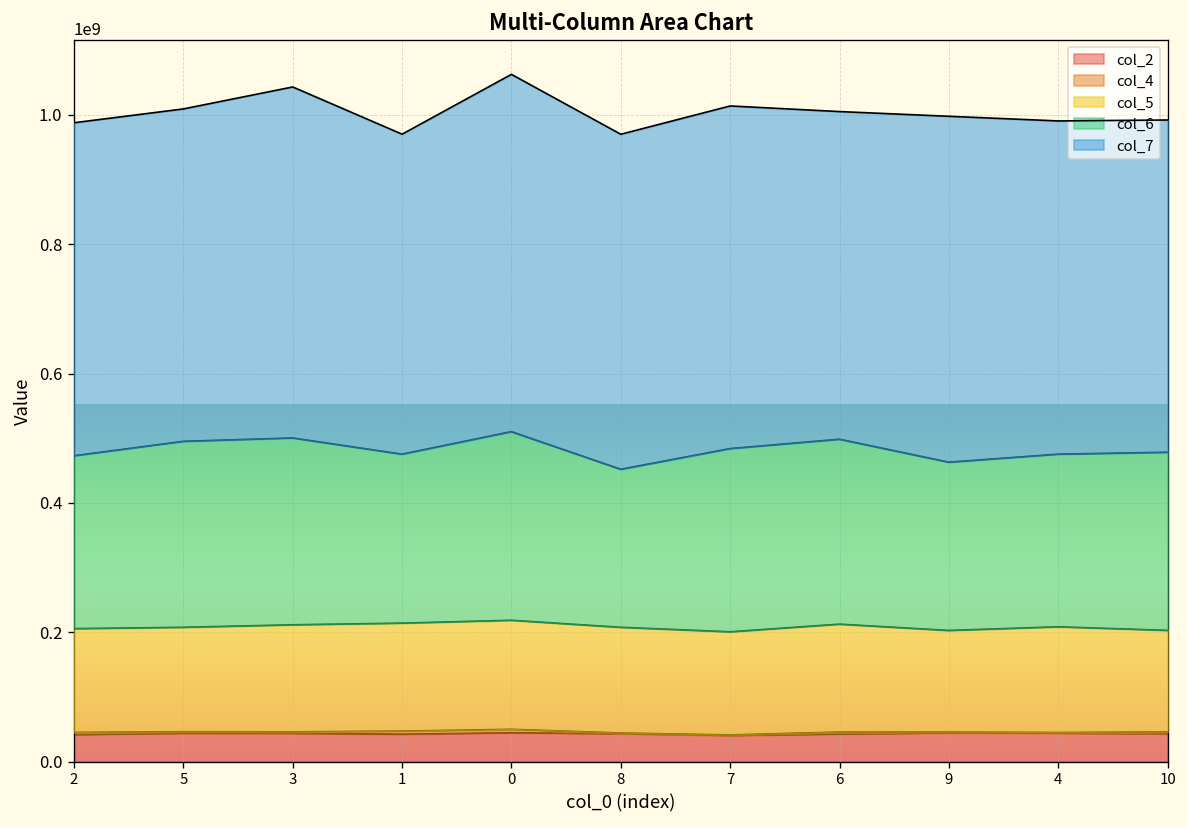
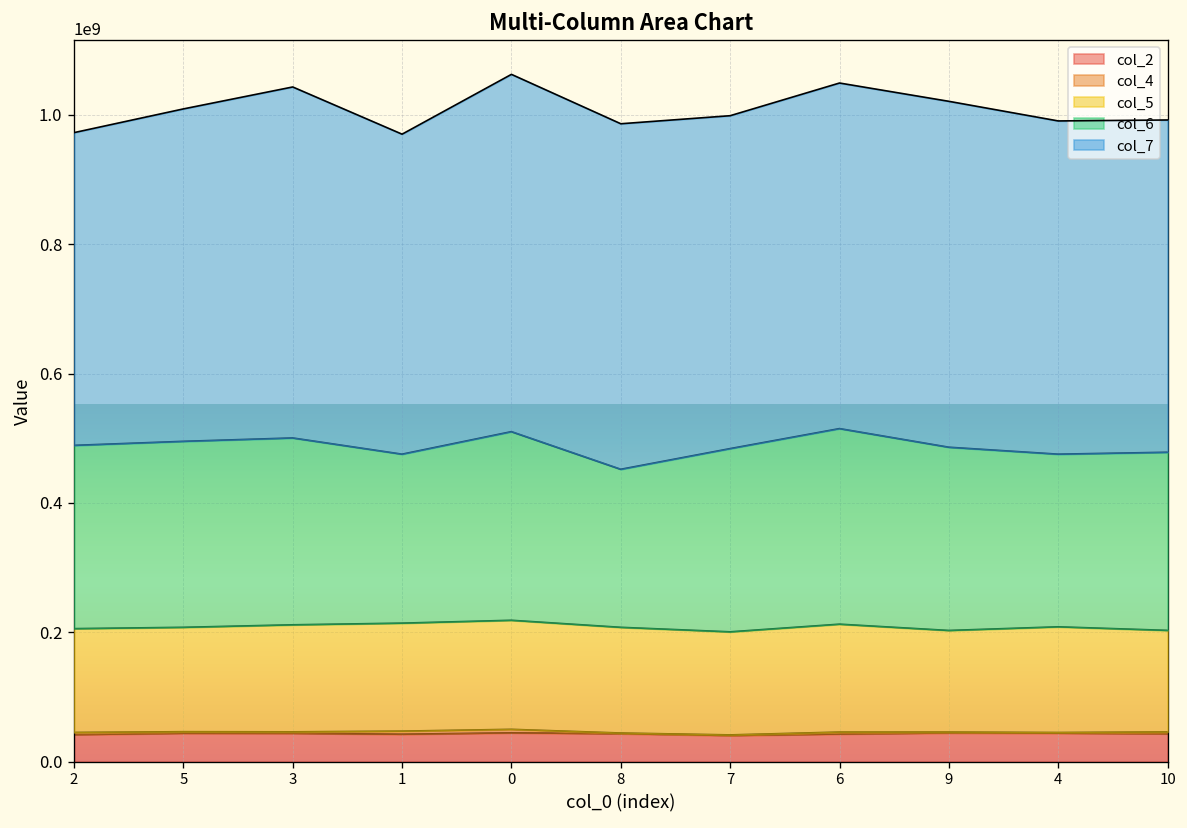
  {
    "col_6": {
-     "2": 270000000,
+     "2": 280000000,
      "5": 290000000,
      "3": 290000000,
      "1": 260000000,
      "0": 290000000,
      "8": 240000000,
      "7": 280000000,
-     "6": 290000000,
-     "9": 260000000,
+     "6": 300000000,
+     "9": 280000000,
      "4": 270000000,
      "10": 280000000
    },
    "col_7": {
-     "2": 510000000,
+     "2": 480000000,
      "5": 510000000,
      "3": 540000000,
      "1": 490000000,
      "0": 550000000,
-     "8": 520000000,
-     "7": 530000000,
-     "6": 510000000,
+     "8": 530000000,
+     "7": 510000000,
+     "6": 530000000,
      "9": 530000000,
      "4": 520000000,
      "10": 510000000
    }
  }
